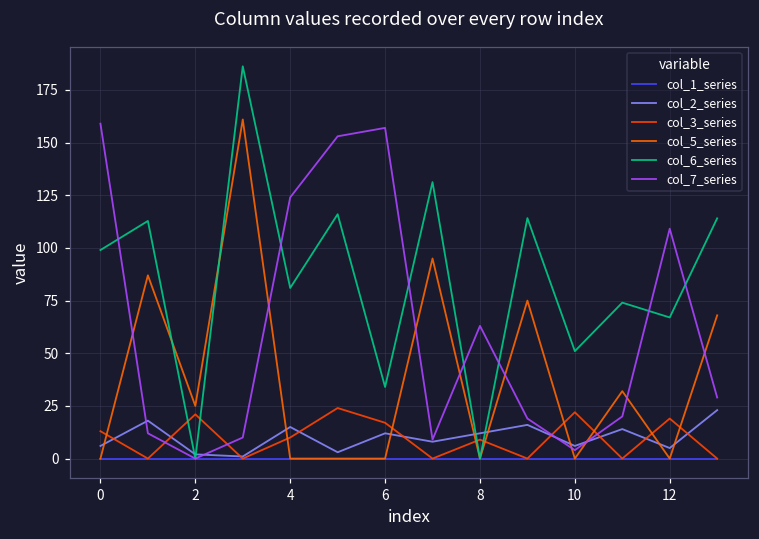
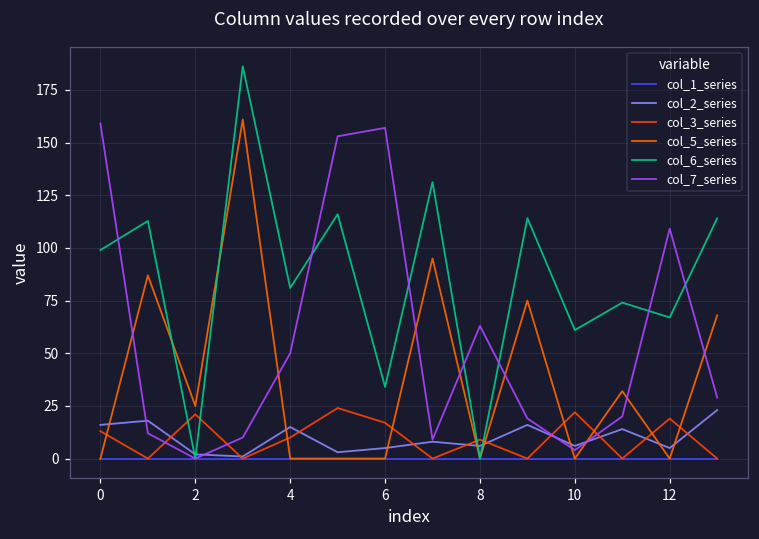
  {
    "col_2_series": {
-     "0": 6,
+     "0": 16,
      "2": 2,
      "4": 15,
-     "6": 12,
-     "8": 12,
+     "6": 5,
+     "8": 6,
      "10": 6,
      "12": 5
    },
    "col_6_series": {
      "0": 99,
      "4": 81,
      "6": 34,
-     "10": 51,
+     "10": 61,
      "12": 67
    },
    "col_7_series": {
      "0": 159,
-     "4": 124,
+     "4": 50,
      "6": 157,
      "8": 63,
      "10": 4,
      "12": 109
    }
  }
